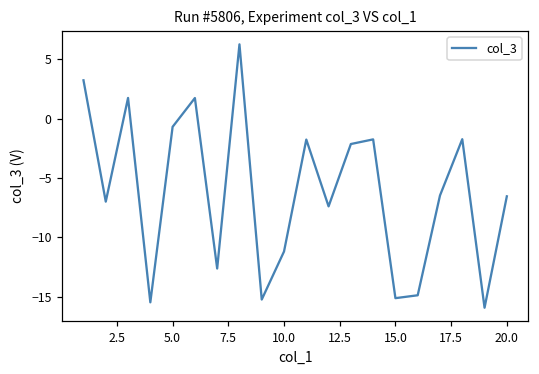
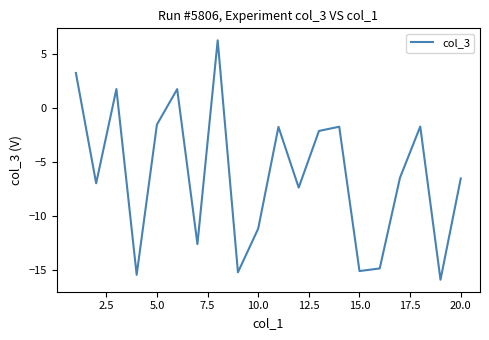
  {
-   "5.0": -0.7,
+   "5.0": -1.6,
    "10.0": -11.2,
    "15.0": -15.1,
    "20.0": -6.5
  }
